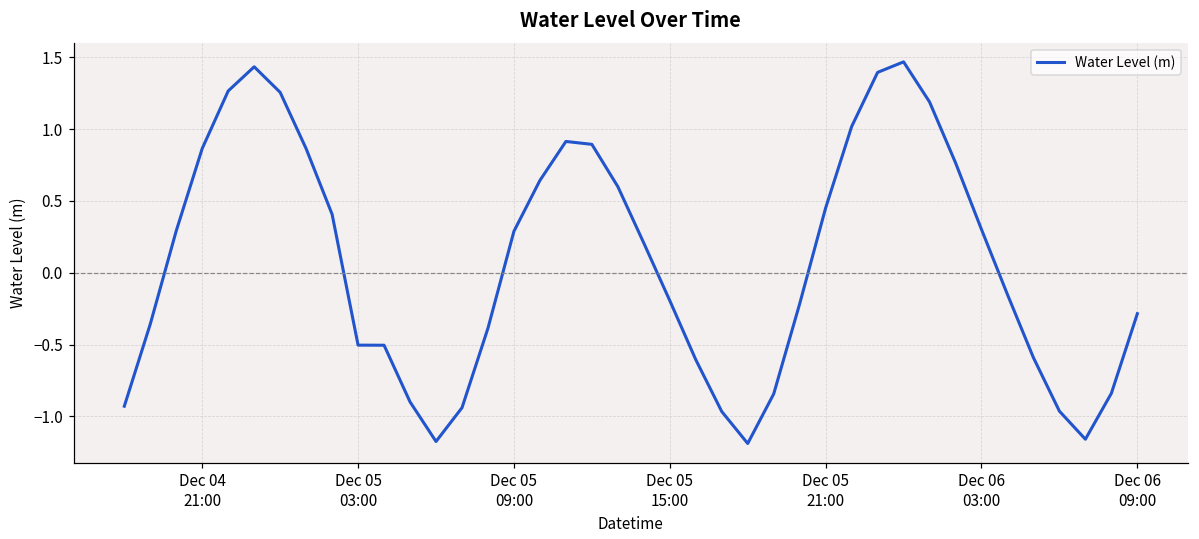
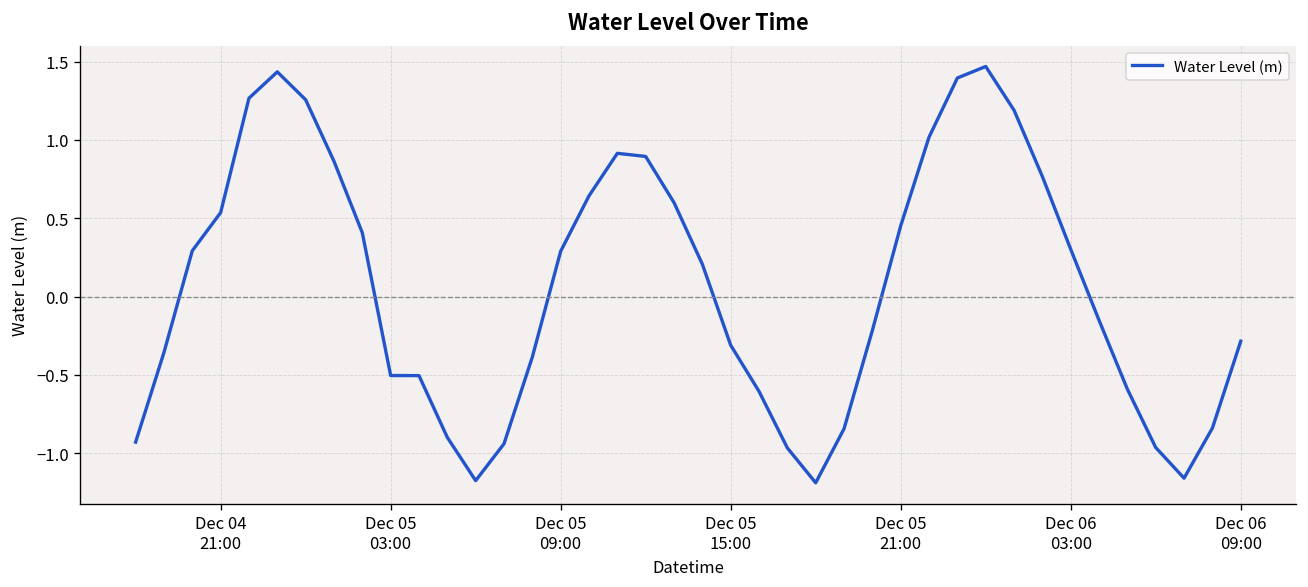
  {
-   "Dec 04 21:00": 0.87,
+   "Dec 04 21:00": 0.54,
    "Dec 05 03:00": -0.50,
    "Dec 05 09:00": 0.29,
-   "Dec 05 15:00": -0.19,
+   "Dec 05 15:00": -0.31,
    "Dec 05 21:00": 0.45,
    "Dec 06 03:00": 0.30,
    "Dec 06 09:00": -0.28
  }
